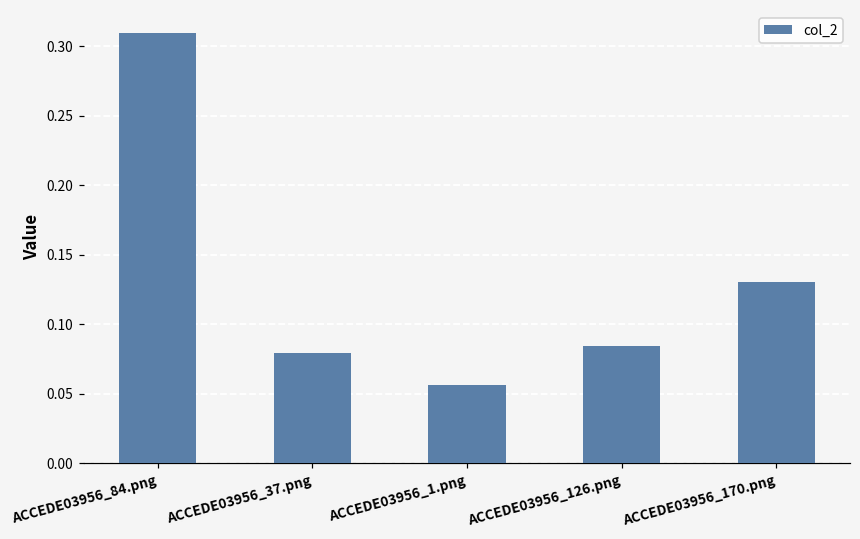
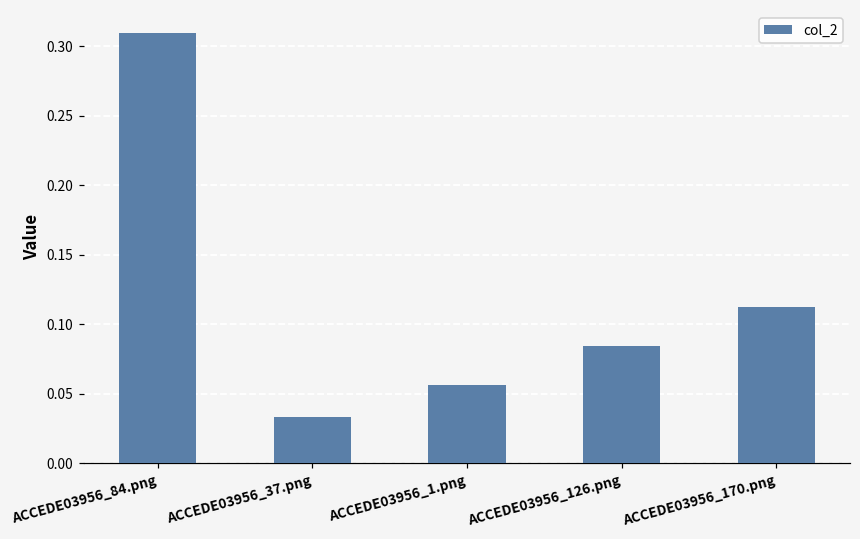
  {
    "ACCEDE03956_84.png": 0.310,
-   "ACCEDE03956_37.png": 0.079,
+   "ACCEDE03956_37.png": 0.033,
    "ACCEDE03956_1.png": 0.056,
    "ACCEDE03956_126.png": 0.084,
-   "ACCEDE03956_170.png": 0.130
+   "ACCEDE03956_170.png": 0.112
  }
